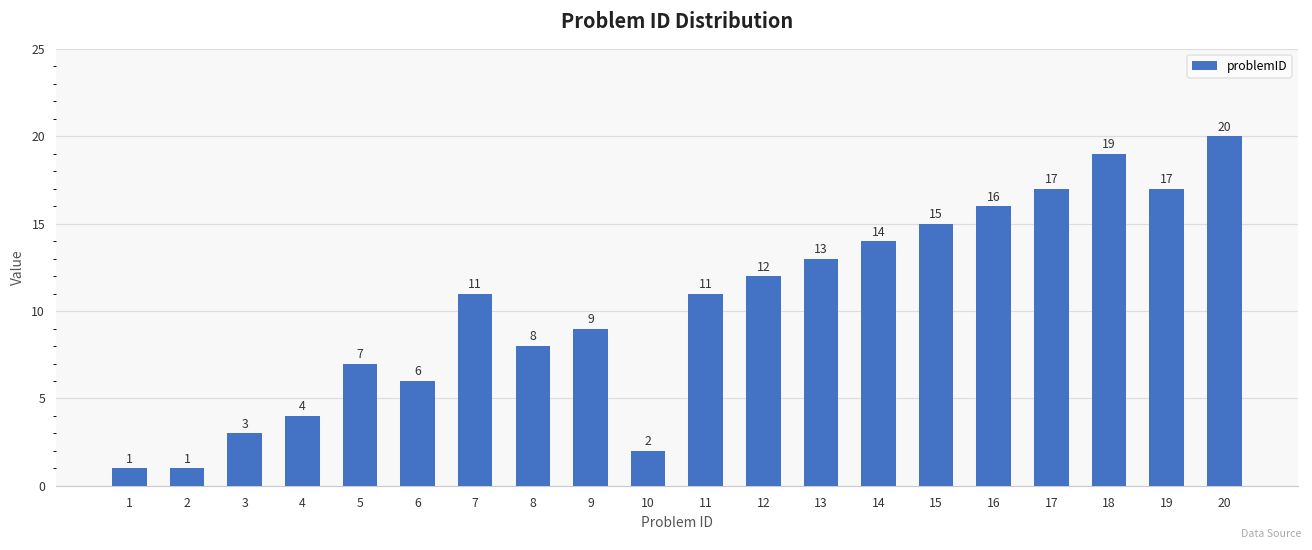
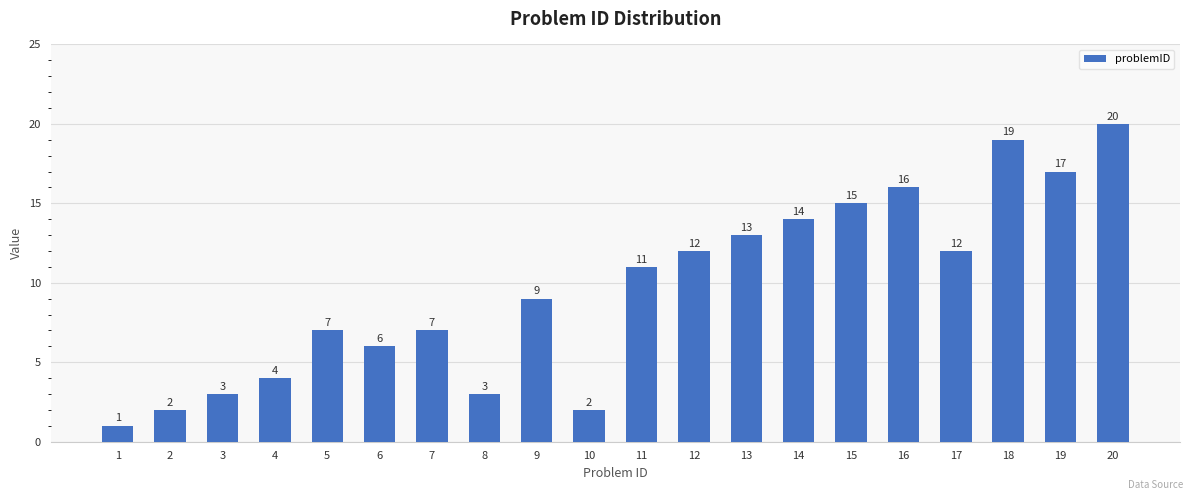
  {
    "1": 1,
-   "2": 1,
+   "2": 2,
    "3": 3,
    "4": 4,
    "5": 7,
    "6": 6,
-   "7": 11,
-   "8": 8,
+   "7": 7,
+   "8": 3,
    "9": 9,
    "10": 2,
    "11": 11,
    "12": 12,
    "13": 13,
    "14": 14,
    "15": 15,
    "16": 16,
-   "17": 17,
+   "17": 12,
    "18": 19,
    "19": 17,
    "20": 20
  }
